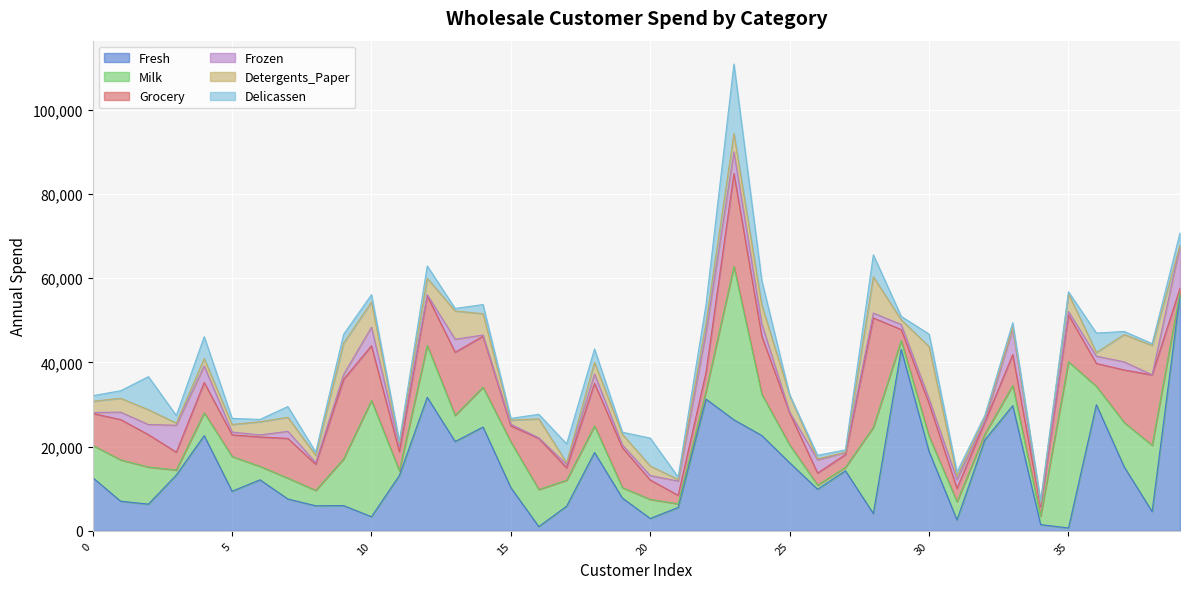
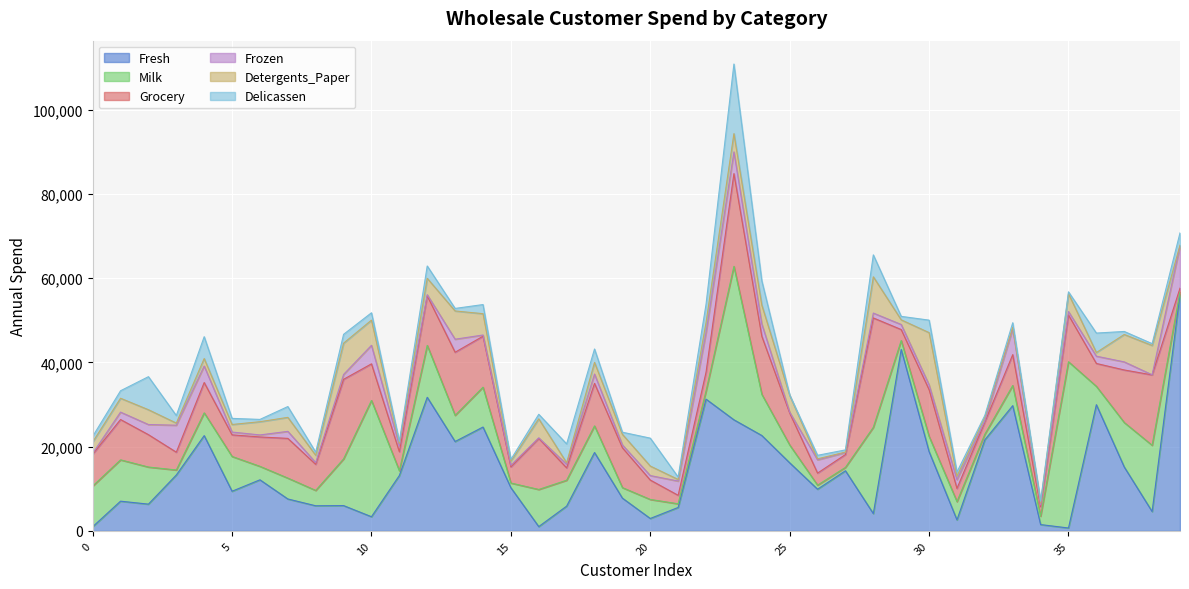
  {
    "Fresh": {
-     "0": "13,000",
+     "0": "1,000",
      "5": "9,000",
      "10": "3,000",
      "15": "10,000",
      "20": "3,000",
      "25": "16,000",
      "30": "19,000",
      "35": "1,000"
    },
    "Milk": {
-     "0": "8,000",
+     "0": "10,000",
      "5": "8,000",
      "10": "28,000",
-     "15": "11,000",
+     "15": "1,000",
      "20": "5,000",
      "25": "4,000",
      "30": "4,000",
      "35": "39,000"
    },
    "Grocery": {
      "5": "5,000",
-     "10": "13,000",
+     "10": "9,000",
      "20": "5,000",
-     "30": "8,000",
+     "30": "11,000",
      "35": "11,000"
    },
    "Frozen": {
      "5": "1,000",
      "10": "4,000",
      "20": "1,000",
      "30": "1,000",
      "35": "1,000"
    },
    "Detergents_Paper": {
      "0": "3,000",
      "5": "2,000",
      "10": "6,000",
      "20": "2,000",
      "30": "12,000"
    },
    "Delicassen": {
      "0": "1,000",
      "5": "1,000",
      "10": "2,000",
      "20": "7,000",
      "30": "3,000"
    }
  }
